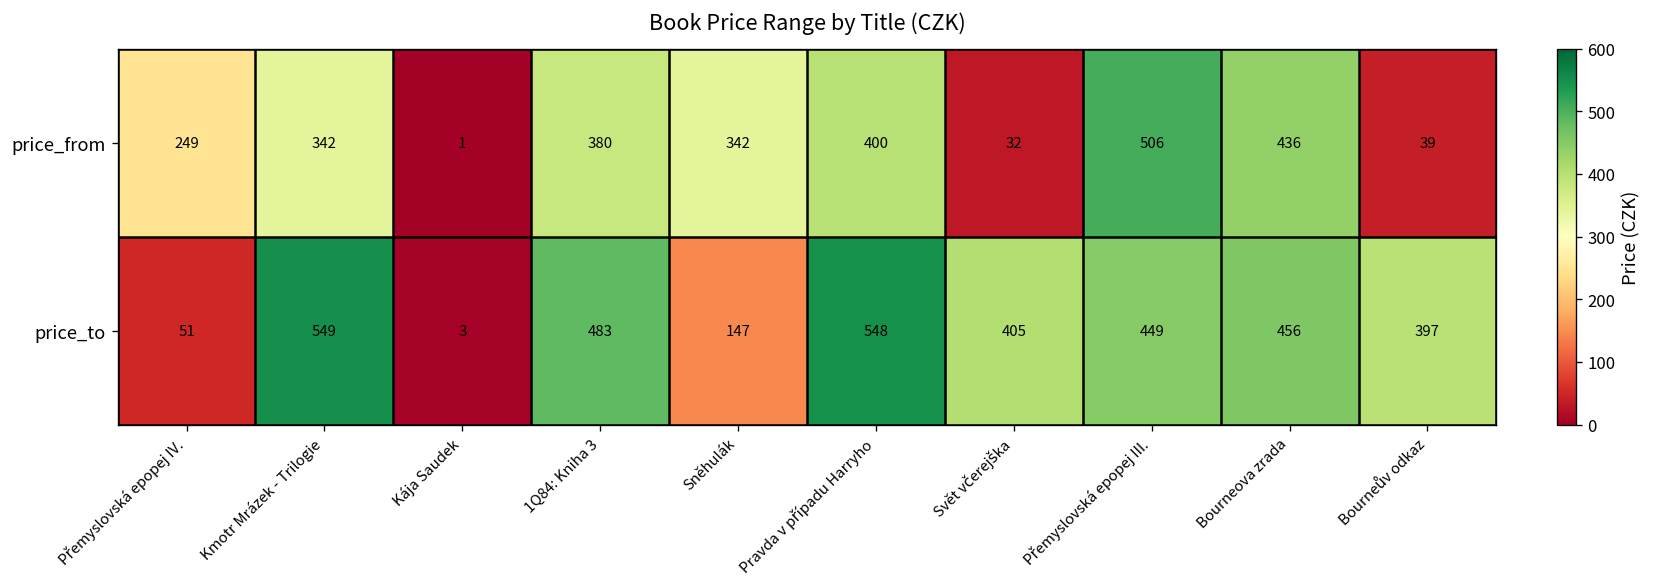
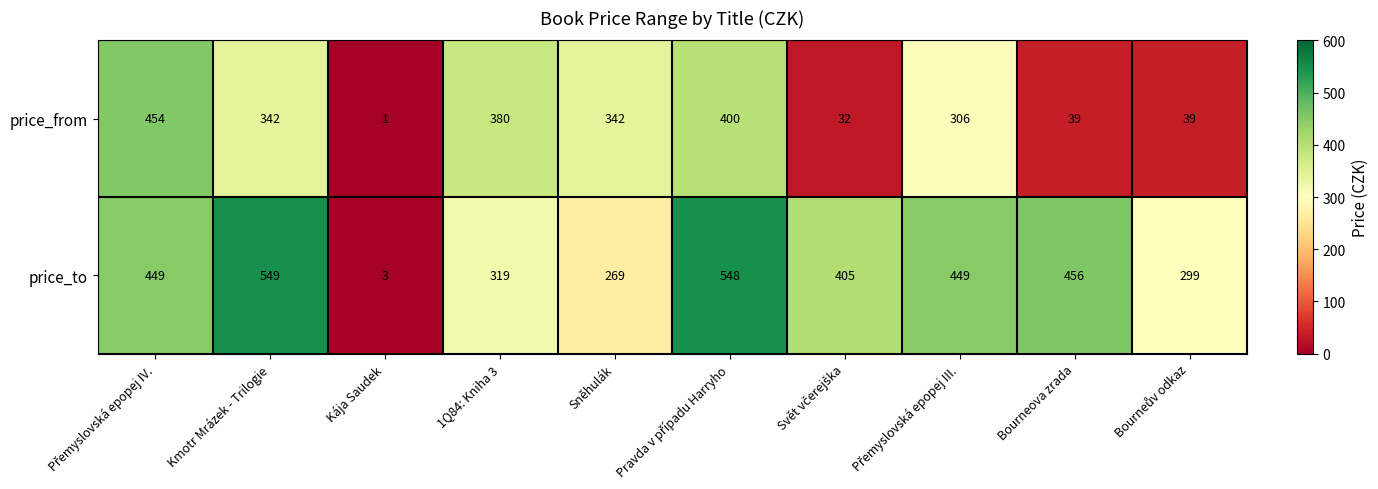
  {
    "price_from": {
-     "Přemyslovská epopej IV.": 249,
+     "Přemyslovská epopej IV.": 454,
      "Kmotr Mrázek - Trilogie": 342,
      "Kája Saudek": 1,
      "1Q84: Kniha 3": 380,
      "Sněhulák": 342,
      "Pravda v případu Harryho": 400,
      "Svět včerejška": 32,
-     "Přemyslovská epopej III.": 506,
-     "Bourneova zrada": 436,
+     "Přemyslovská epopej III.": 306,
+     "Bourneova zrada": 39,
      "Bourneův odkaz": 39
    },
    "price_to": {
-     "Přemyslovská epopej IV.": 51,
+     "Přemyslovská epopej IV.": 449,
      "Kmotr Mrázek - Trilogie": 549,
      "Kája Saudek": 3,
-     "1Q84: Kniha 3": 483,
-     "Sněhulák": 147,
+     "1Q84: Kniha 3": 319,
+     "Sněhulák": 269,
      "Pravda v případu Harryho": 548,
      "Svět včerejška": 405,
      "Přemyslovská epopej III.": 449,
      "Bourneova zrada": 456,
-     "Bourneův odkaz": 397
+     "Bourneův odkaz": 299
    }
  }
